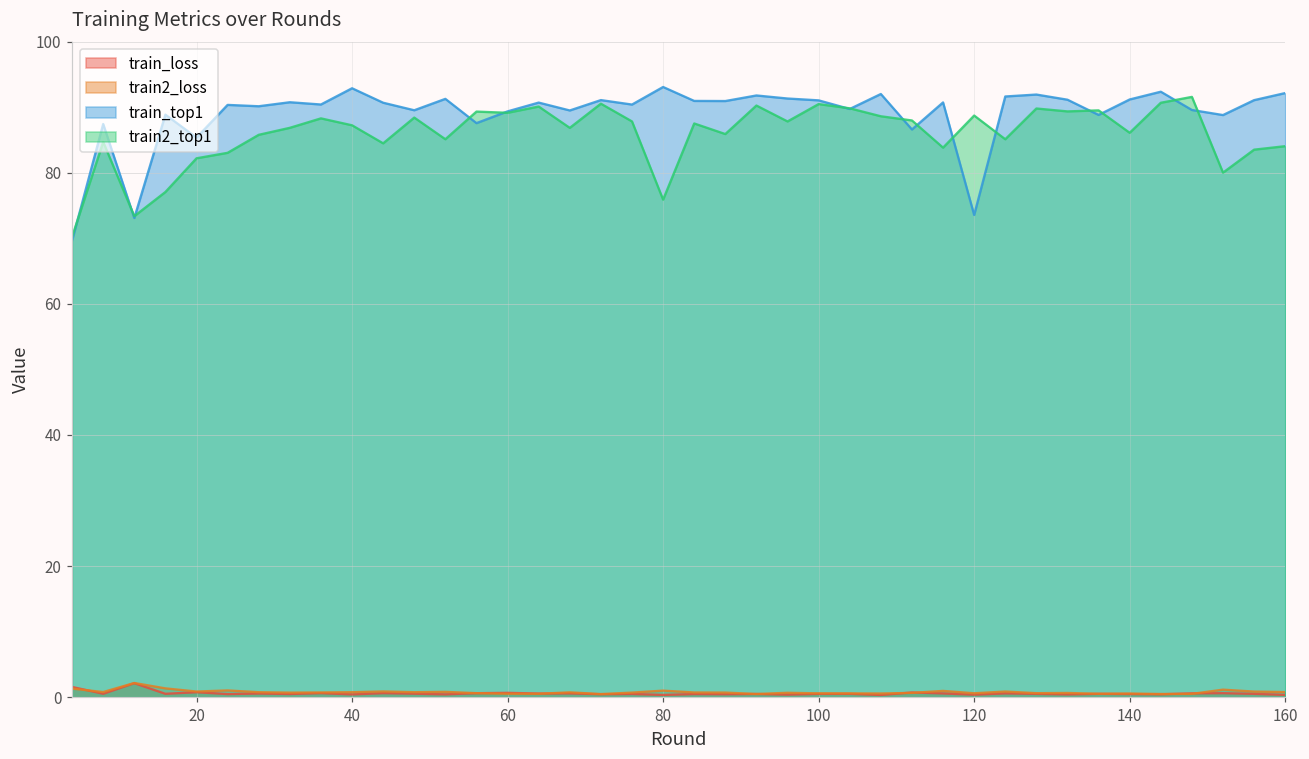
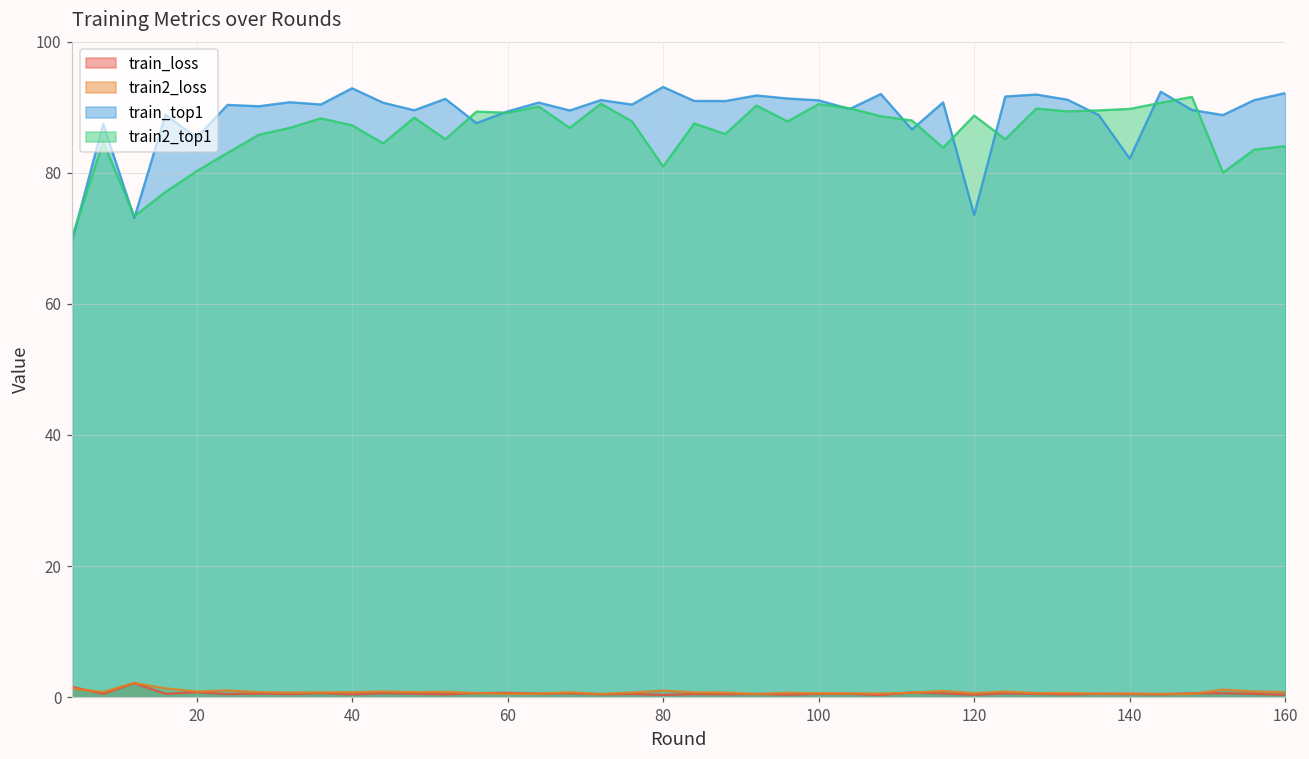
  {
    "train_top1": {
      "40": 93,
      "80": 93,
      "100": 91,
      "120": 74,
-     "140": 91,
+     "140": 82,
      "160": 92
    },
    "train2_top1": {
-     "20": 82,
+     "20": 80,
      "40": 87,
-     "80": 76,
+     "80": 81,
      "100": 90,
      "120": 89,
-     "140": 86,
+     "140": 90,
      "160": 84
    }
  }
